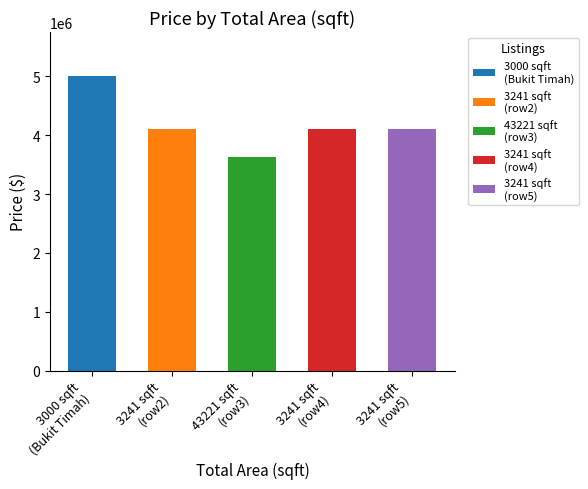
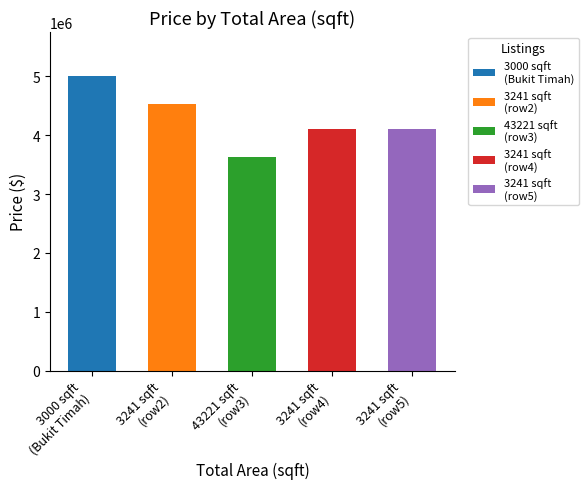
  {
    "3000 sqft (Bukit Timah)": 5000000,
-   "3241 sqft (row2)": 4100000,
+   "3241 sqft (row2)": 4500000,
    "43221 sqft (row3)": 3600000,
    "3241 sqft (row4)": 4100000,
    "3241 sqft (row5)": 4100000
  }
